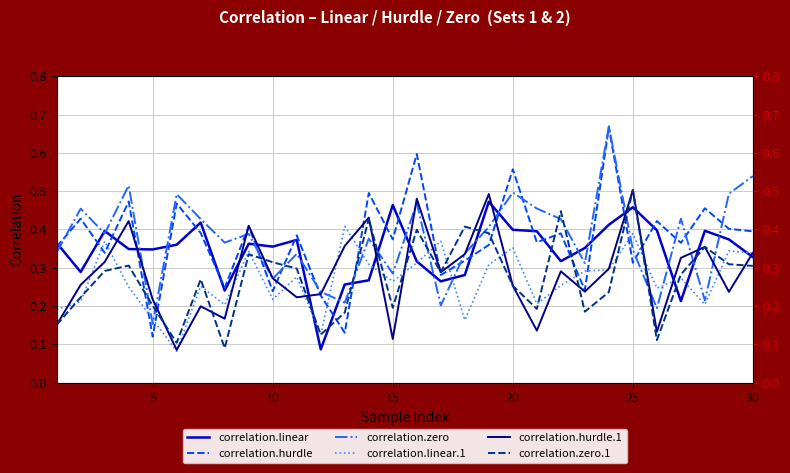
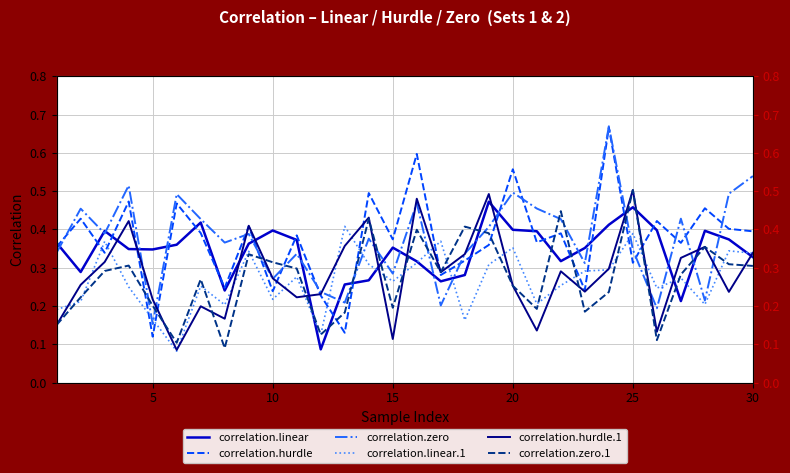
  {
    "correlation.linear": {
      "5": 0.35,
-     "10": 0.36,
-     "15": 0.46,
+     "10": 0.40,
+     "15": 0.35,
      "20": 0.40,
      "25": 0.46,
      "30": 0.33
    }
  }
